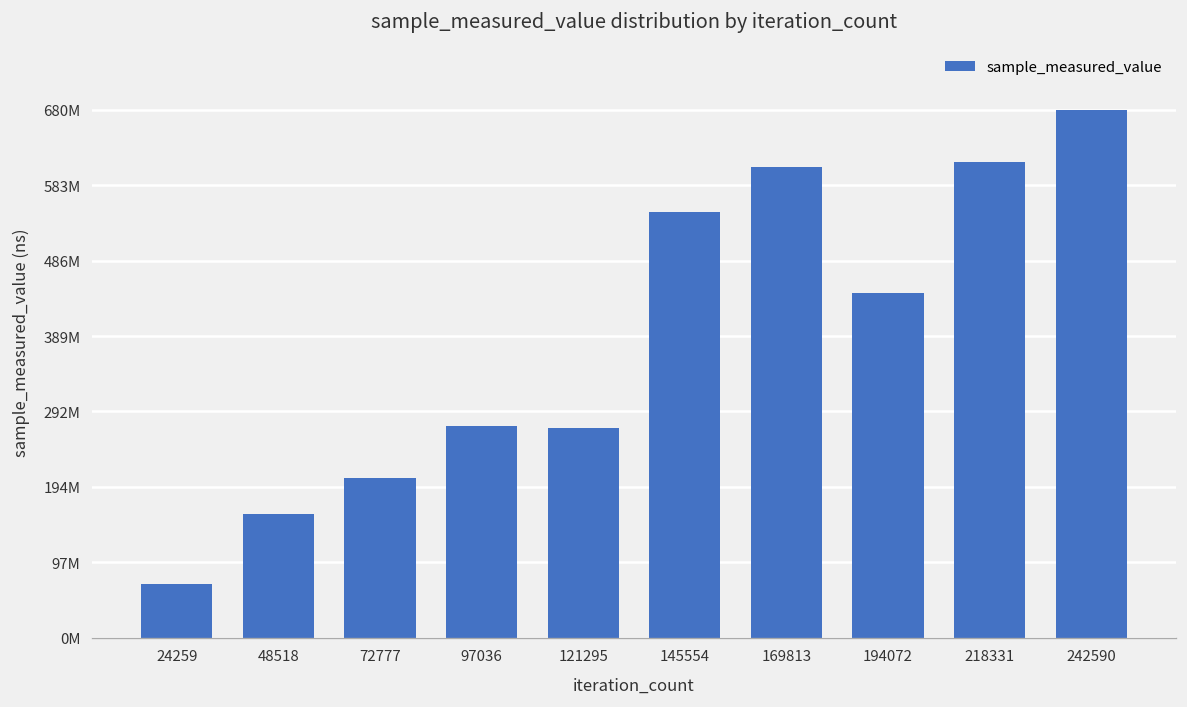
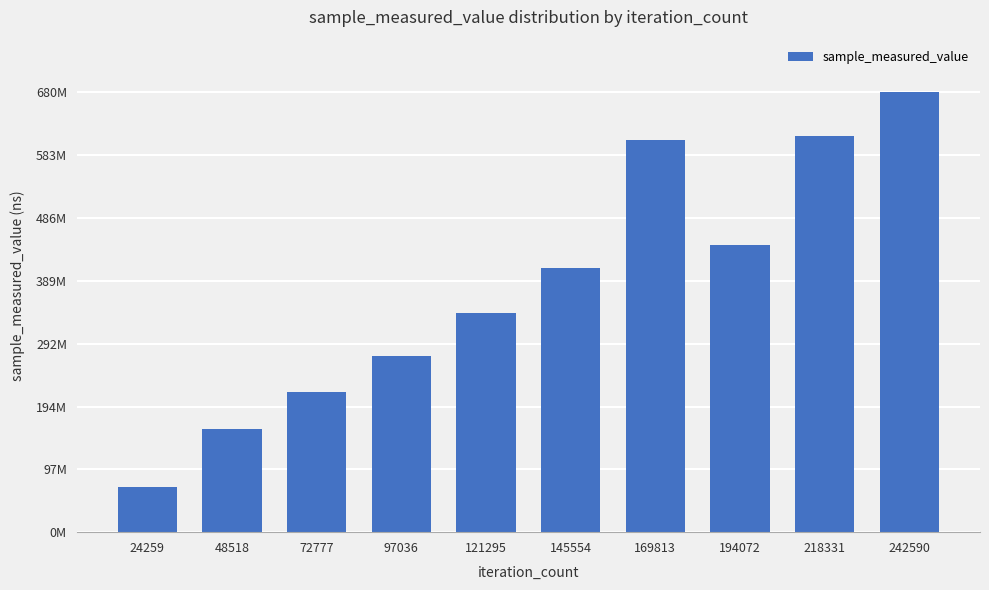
  {
    "24259": 70000000,
    "48518": 160000000,
-   "72777": 210000000,
+   "72777": 220000000,
    "97036": 270000000,
-   "121295": 270000000,
-   "145554": 550000000,
+   "121295": 340000000,
+   "145554": 410000000,
    "169813": 610000000,
    "194072": 440000000,
    "218331": 610000000,
    "242590": 680000000
  }
